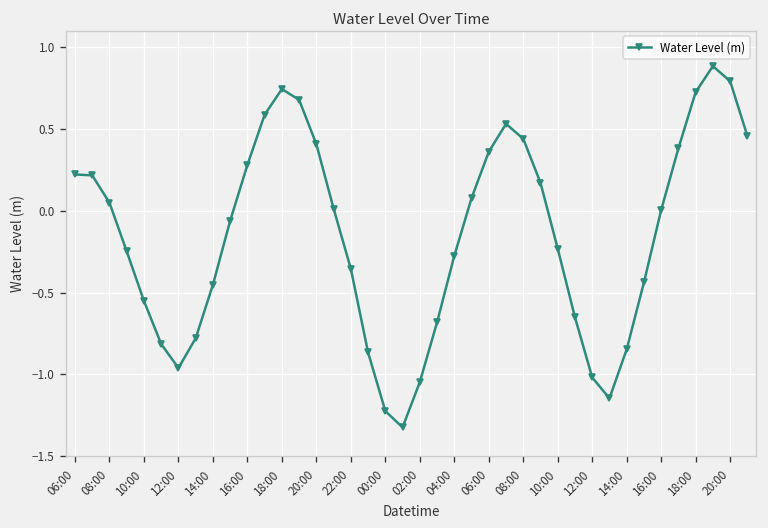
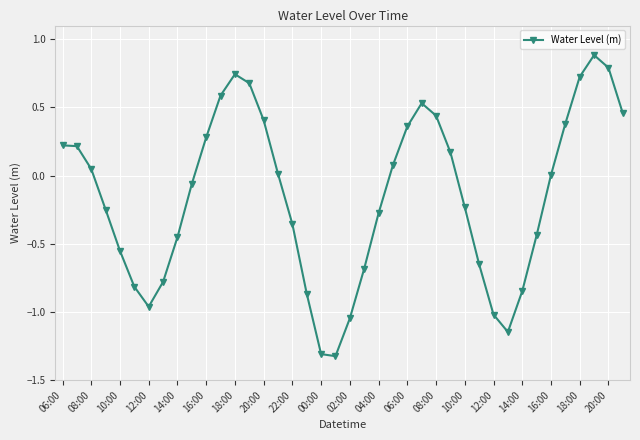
  {
    "22:00": -0.36,
-   "00:00": -1.22,
+   "00:00": -1.31,
    "02:00": -1.05,
    "04:00": -0.28
  }
